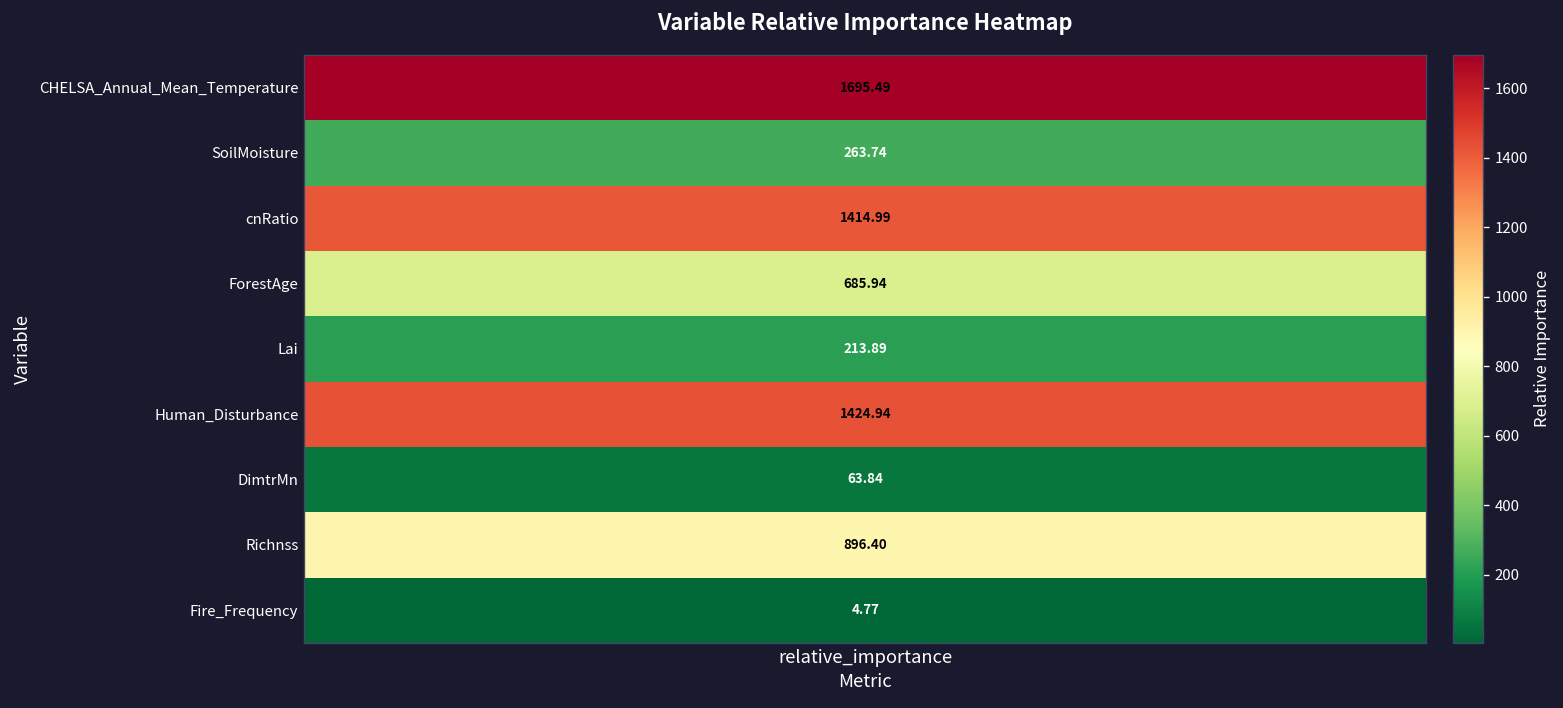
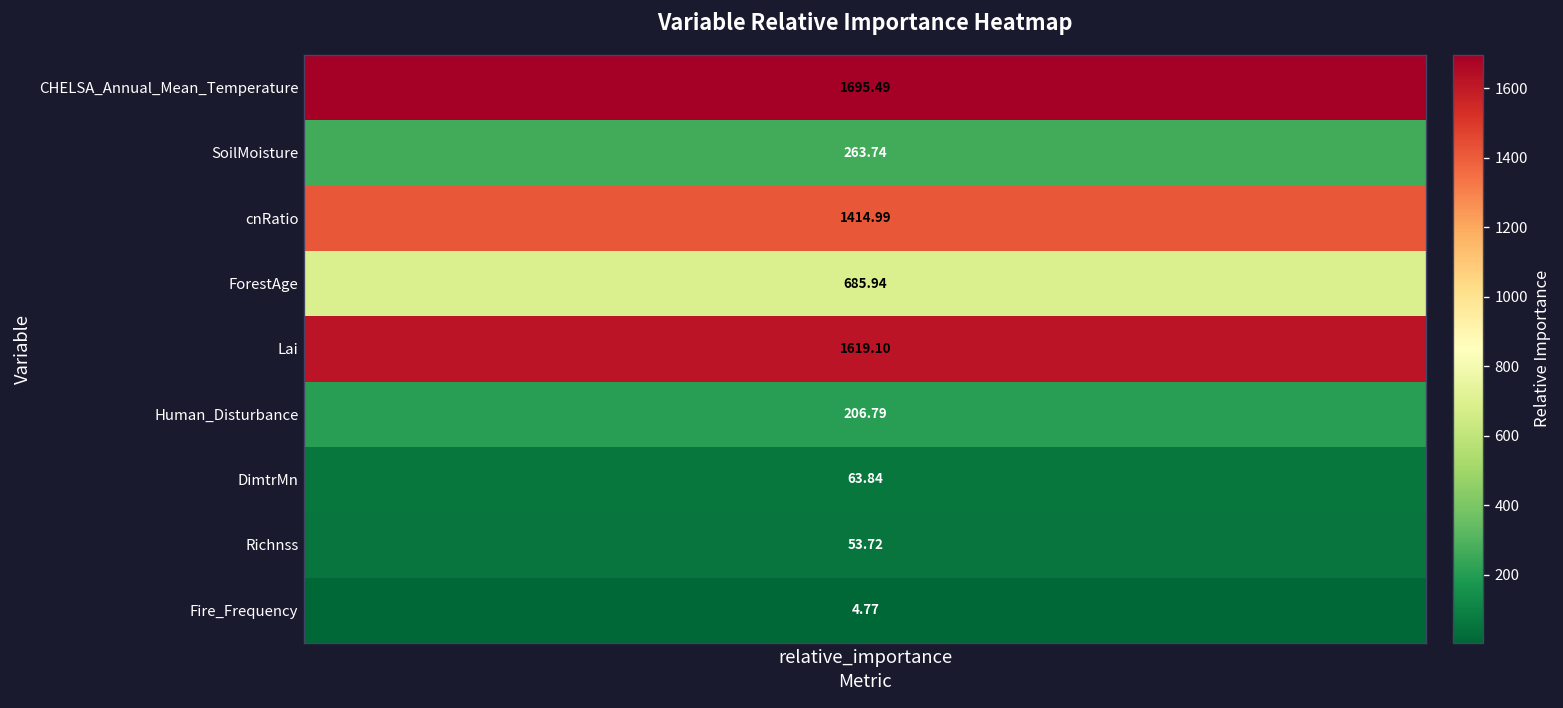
  {
    "CHELSA_Annual_Mean_Temperature": {
      "relative_importance": 1695.49
    },
    "SoilMoisture": {
      "relative_importance": 263.74
    },
    "cnRatio": {
      "relative_importance": 1414.99
    },
    "ForestAge": {
      "relative_importance": 685.94
    },
    "Lai": {
-     "relative_importance": 213.89
+     "relative_importance": 1619.10
    },
    "Human_Disturbance": {
-     "relative_importance": 1424.94
+     "relative_importance": 206.79
    },
    "DimtrMn": {
      "relative_importance": 63.84
    },
    "Richnss": {
-     "relative_importance": 896.40
+     "relative_importance": 53.72
    },
    "Fire_Frequency": {
      "relative_importance": 4.77
    }
  }
